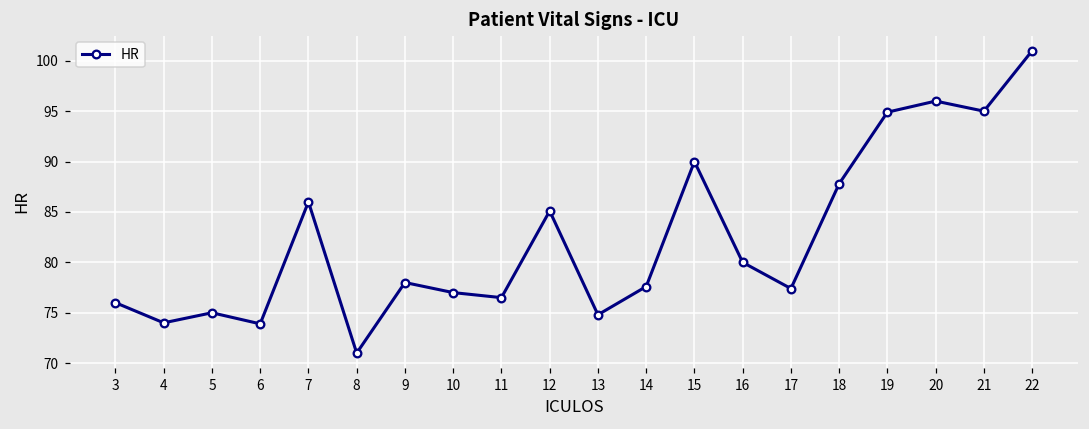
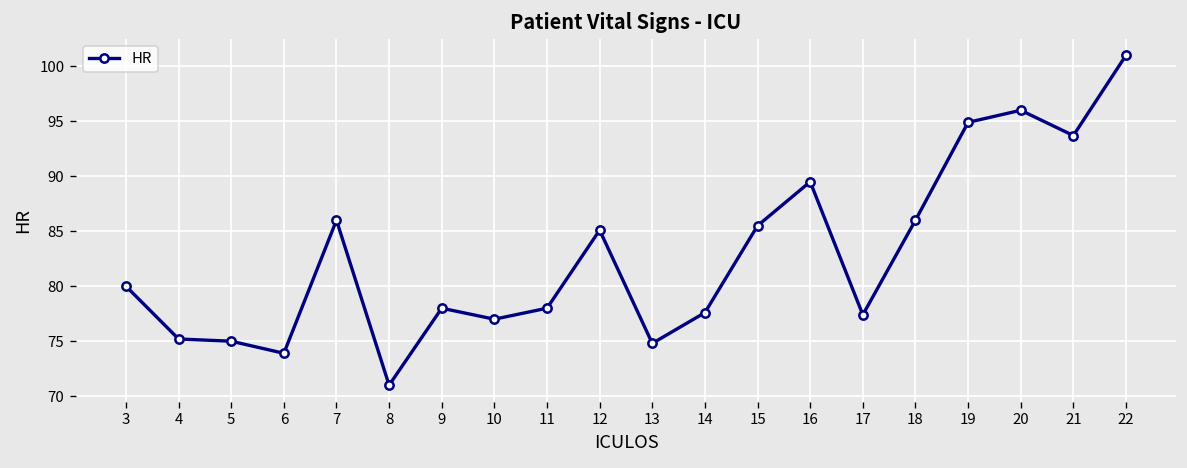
  {
-   "3": 76,
-   "4": 74,
+   "3": 80,
+   "4": 75,
    "5": 75,
    "6": 74,
    "7": 86,
    "8": 71,
    "9": 78,
    "10": 77,
-   "11": 77,
+   "11": 78,
    "12": 85,
    "13": 75,
    "14": 78,
-   "15": 90,
-   "16": 80,
+   "15": 86,
+   "16": 90,
    "17": 77,
-   "18": 88,
+   "18": 86,
    "19": 95,
    "20": 96,
-   "21": 95,
+   "21": 94,
    "22": 101
  }
